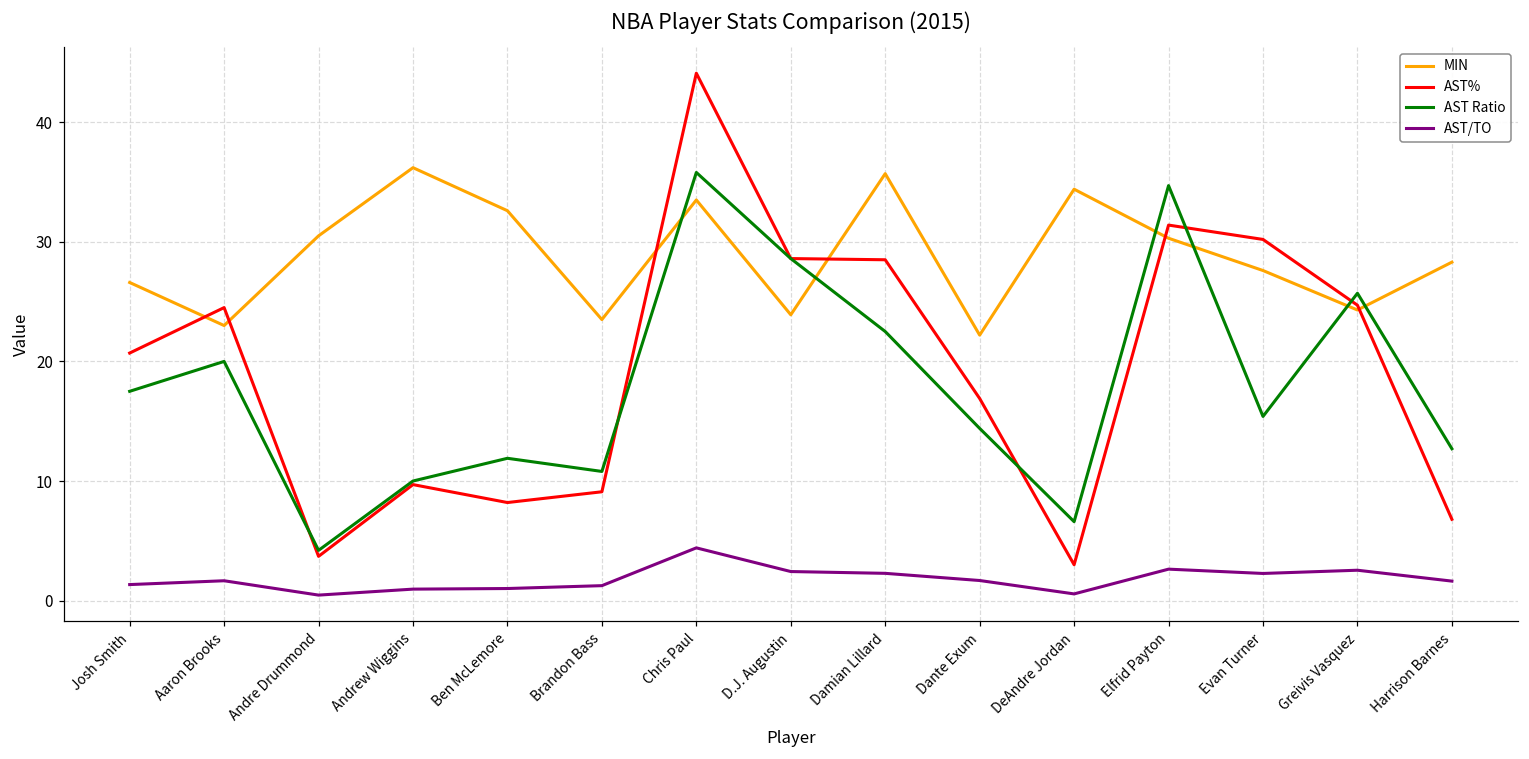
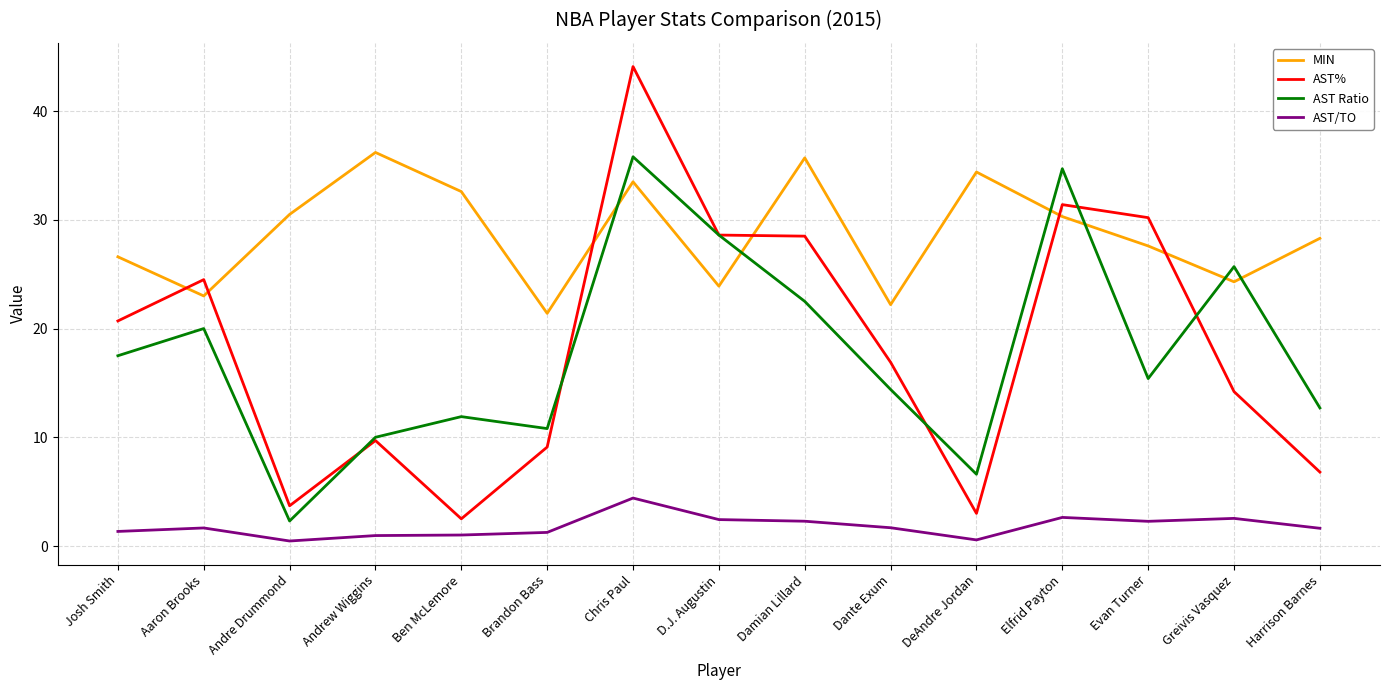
  {
    "MIN": {
      "Josh Smith": 26.6,
      "Aaron Brooks": 23.0,
      "Andre Drummond": 30.5,
      "Andrew Wiggins": 36.2,
      "Ben McLemore": 32.6,
-     "Brandon Bass": 23.5,
+     "Brandon Bass": 21.4,
      "Chris Paul": 33.5,
      "D.J. Augustin": 23.9,
      "Damian Lillard": 35.7,
      "Dante Exum": 22.2,
      "DeAndre Jordan": 34.4,
      "Elfrid Payton": 30.3,
      "Evan Turner": 27.6,
      "Greivis Vasquez": 24.3,
      "Harrison Barnes": 28.3
    },
    "AST%": {
      "Josh Smith": 20.7,
      "Aaron Brooks": 24.5,
      "Andre Drummond": 3.7,
      "Andrew Wiggins": 9.7,
-     "Ben McLemore": 8.2,
+     "Ben McLemore": 2.5,
      "Brandon Bass": 9.1,
      "Chris Paul": 44.1,
      "Damian Lillard": 28.5,
      "Dante Exum": 16.9,
      "DeAndre Jordan": 3.0,
      "Elfrid Payton": 31.4,
      "Evan Turner": 30.2,
-     "Greivis Vasquez": 24.7,
+     "Greivis Vasquez": 14.2,
      "Harrison Barnes": 6.8
    },
    "AST Ratio": {
      "Josh Smith": 17.5,
      "Aaron Brooks": 20.0,
-     "Andre Drummond": 4.2,
+     "Andre Drummond": 2.3,
      "Andrew Wiggins": 10.0,
      "Ben McLemore": 11.9,
      "Brandon Bass": 10.8,
      "Chris Paul": 35.8,
      "Damian Lillard": 22.5,
      "Dante Exum": 14.4,
      "DeAndre Jordan": 6.6,
      "Elfrid Payton": 34.7,
      "Evan Turner": 15.4,
      "Greivis Vasquez": 25.7,
      "Harrison Barnes": 12.7
    },
    "AST/TO": {
      "Josh Smith": 1.3,
      "Aaron Brooks": 1.7,
      "Andre Drummond": 0.5,
      "Andrew Wiggins": 1.0,
      "Ben McLemore": 1.0,
      "Brandon Bass": 1.3,
      "Chris Paul": 4.4,
      "D.J. Augustin": 2.4,
      "Damian Lillard": 2.3,
      "Dante Exum": 1.7,
      "DeAndre Jordan": 0.6,
      "Elfrid Payton": 2.6,
      "Evan Turner": 2.3,
      "Greivis Vasquez": 2.5,
      "Harrison Barnes": 1.6
    }
  }
